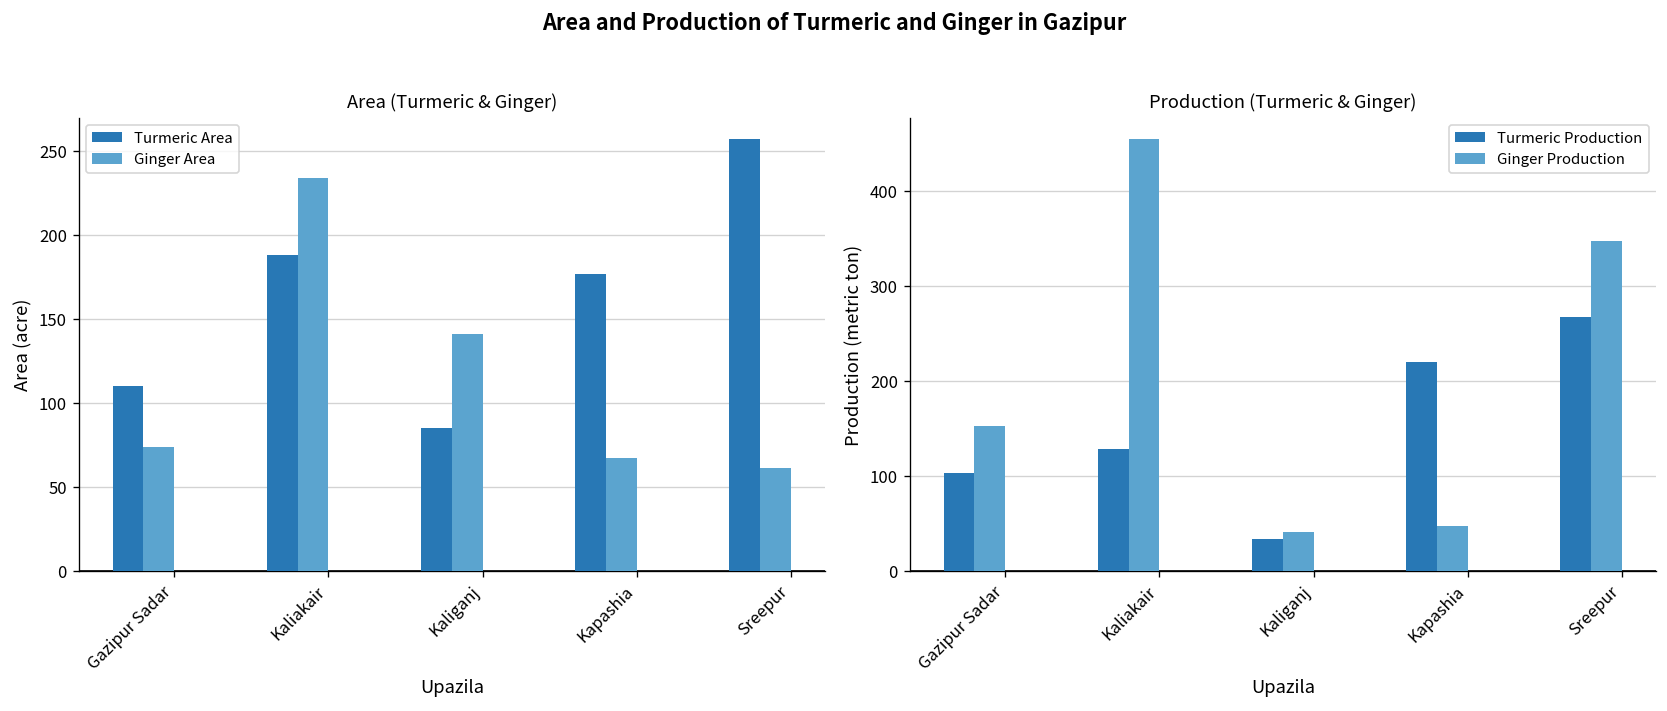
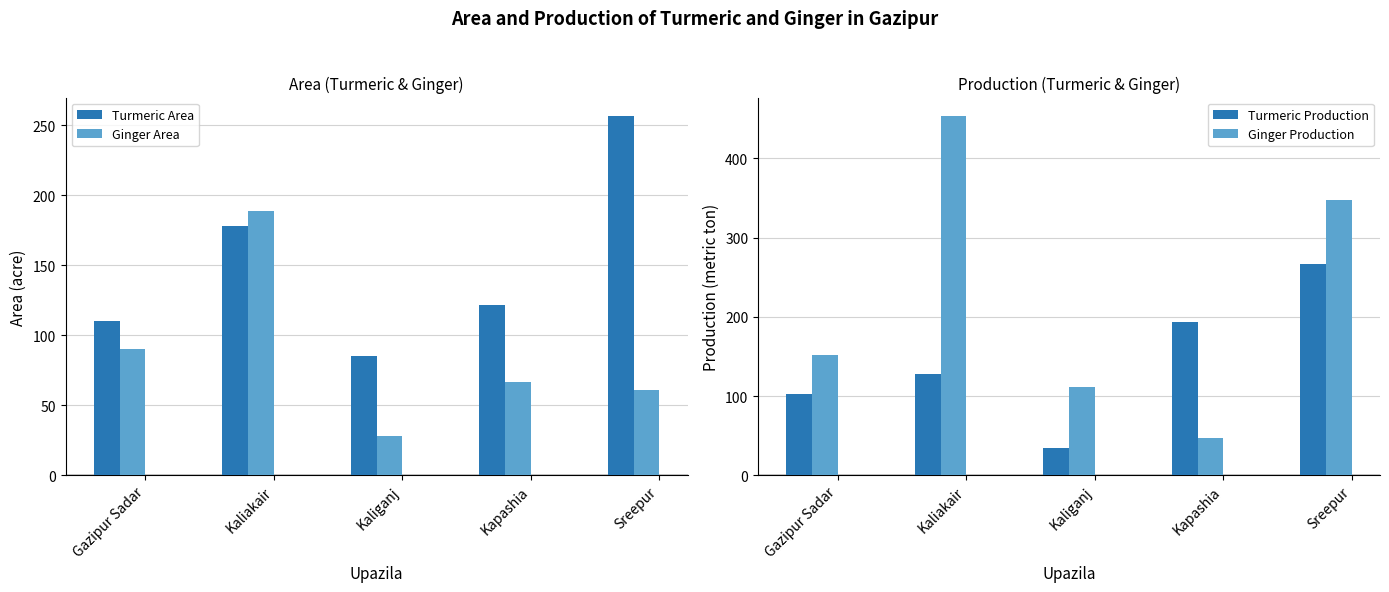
  {
    "Area (Turmeric & Ginger)": {
      "Turmeric Area": {
        "Gazipur Sadar": 110,
-       "Kaliakair": 188,
+       "Kaliakair": 178,
        "Kaliganj": 85,
-       "Kapashia": 177,
+       "Kapashia": 122,
        "Sreepur": 257
      },
      "Ginger Area": {
-       "Gazipur Sadar": 74,
-       "Kaliakair": 234,
-       "Kaliganj": 141,
+       "Gazipur Sadar": 90,
+       "Kaliakair": 189,
+       "Kaliganj": 28,
        "Kapashia": 67,
        "Sreepur": 61
      }
    },
    "Production (Turmeric & Ginger)": {
      "Turmeric Production": {
        "Gazipur Sadar": 100,
        "Kaliakair": 130,
        "Kaliganj": 30,
-       "Kapashia": 220,
+       "Kapashia": 190,
        "Sreepur": 270
      },
      "Ginger Production": {
        "Gazipur Sadar": 150,
        "Kaliakair": 450,
-       "Kaliganj": 40,
+       "Kaliganj": 110,
        "Kapashia": 50,
        "Sreepur": 350
      }
    }
  }
